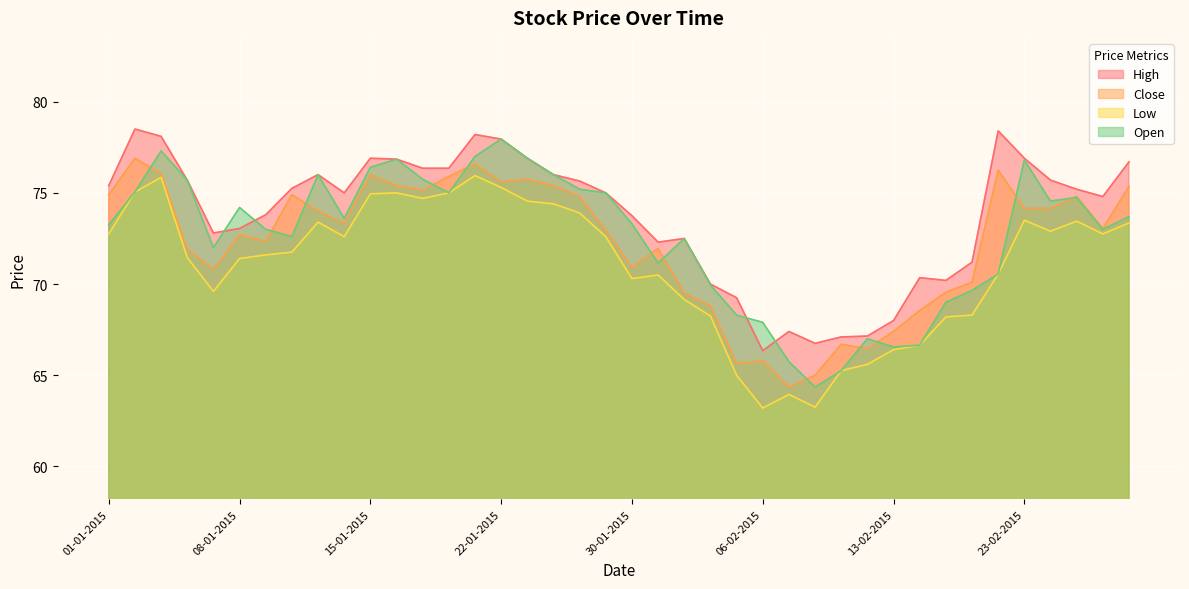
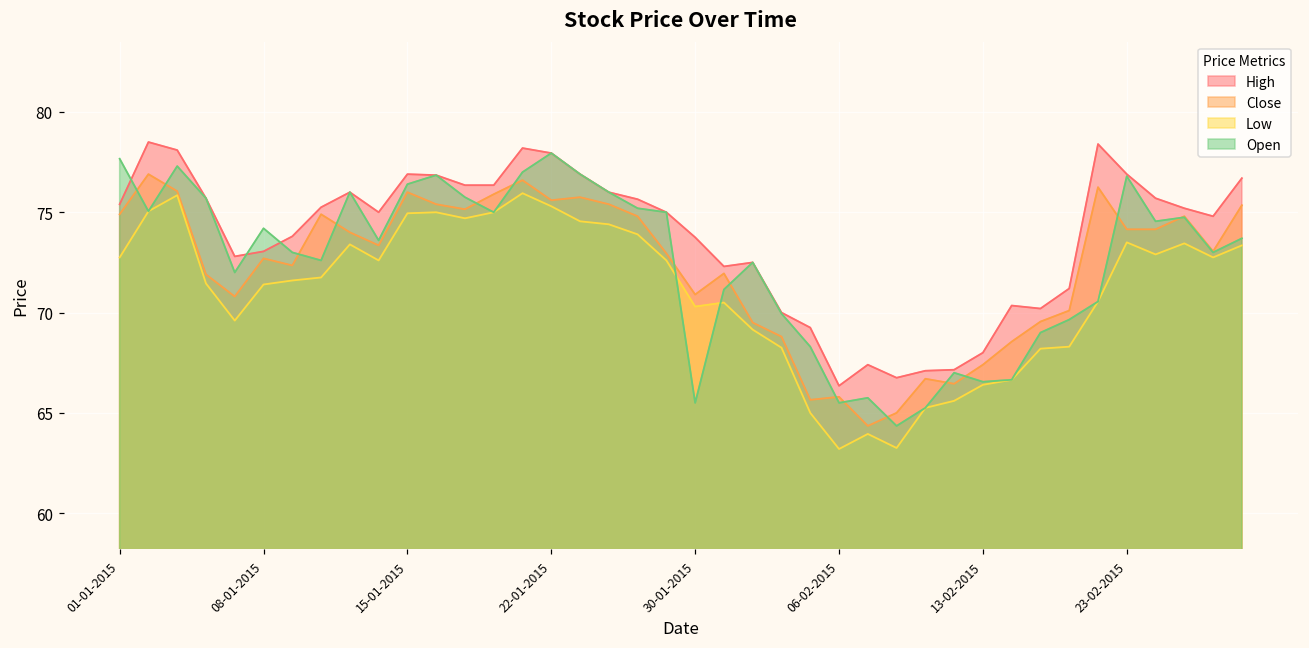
  {
    "Open": {
-     "01-01-2015": 73.3,
+     "01-01-2015": 77.7,
      "08-01-2015": 74.2,
      "15-01-2015": 76.4,
-     "30-01-2015": 73.3,
-     "06-02-2015": 67.9,
+     "30-01-2015": 65.5,
+     "06-02-2015": 65.5,
      "13-02-2015": 66.6
    }
  }
